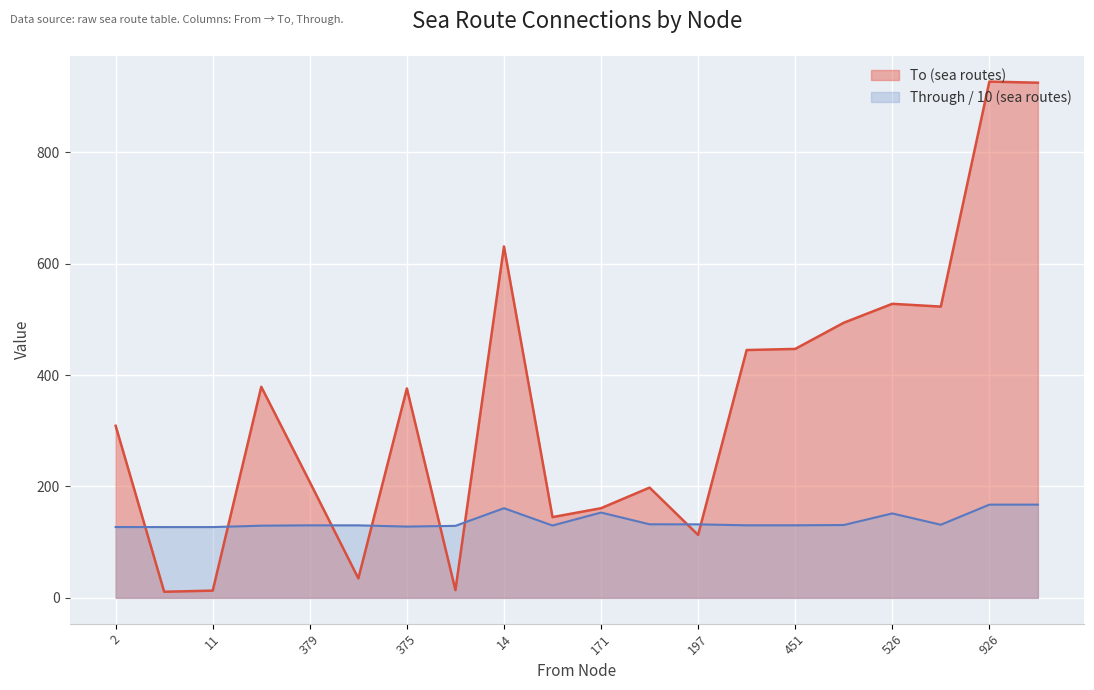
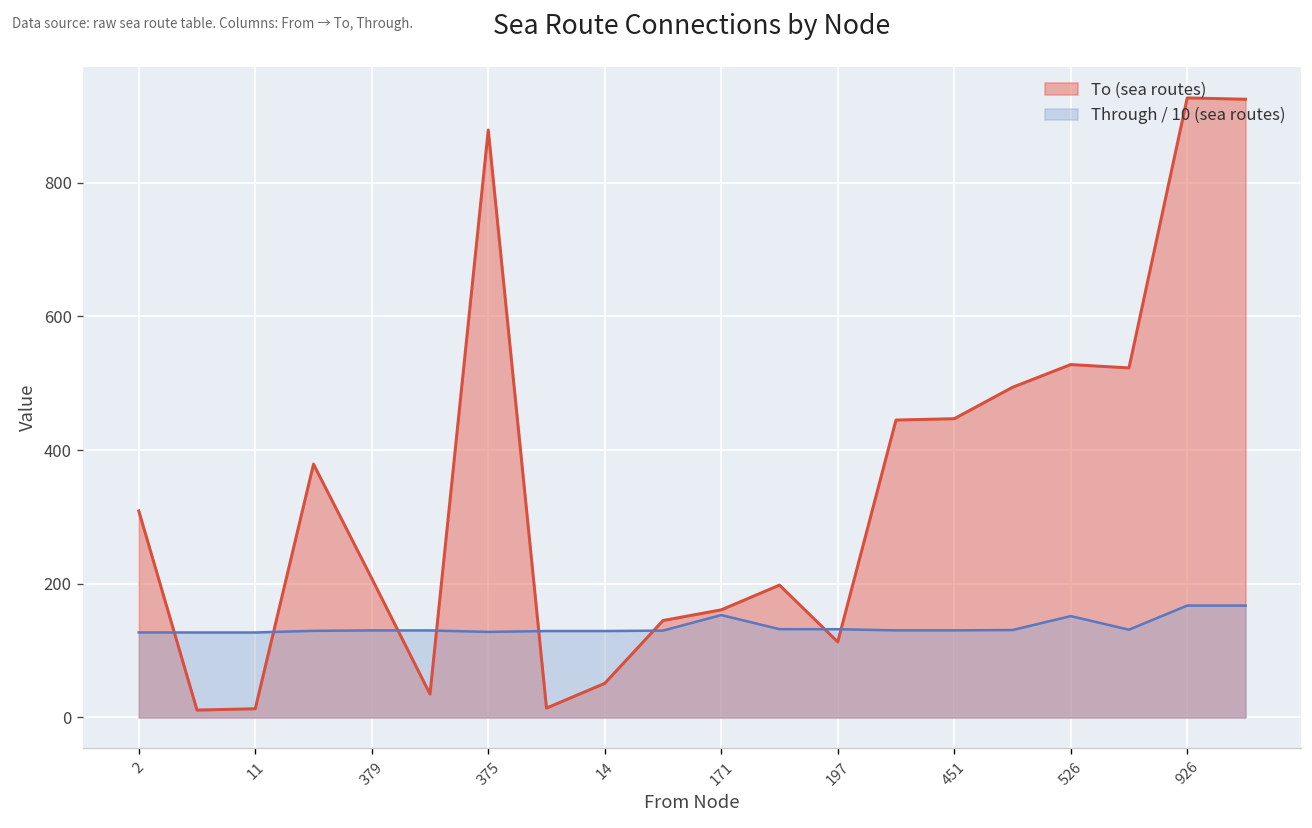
  {
    "To (sea routes)": {
      "2": 310,
      "379": 210,
-     "375": 380,
-     "14": 630,
+     "375": 880,
+     "14": 50,
      "171": 160,
      "197": 110,
      "451": 450,
      "526": 530,
      "926": 930
    },
    "Through / 10 (sea routes)": {
      "2": 130,
      "379": 130,
      "375": 130,
-     "14": 160,
+     "14": 130,
      "171": 150,
      "197": 130,
      "451": 130,
      "526": 150,
      "926": 170
    }
  }
